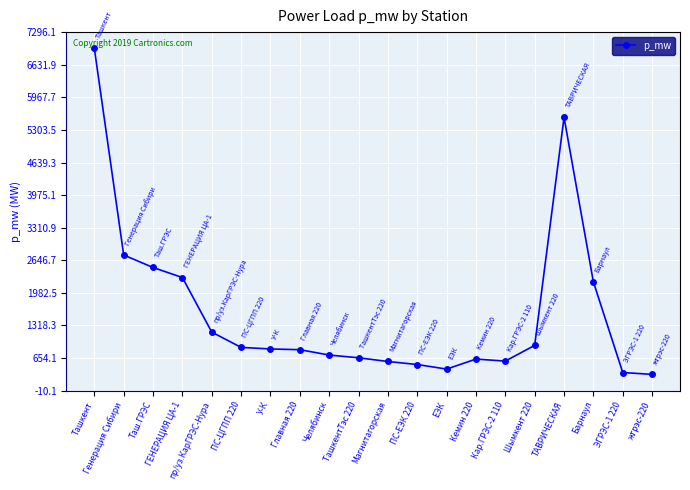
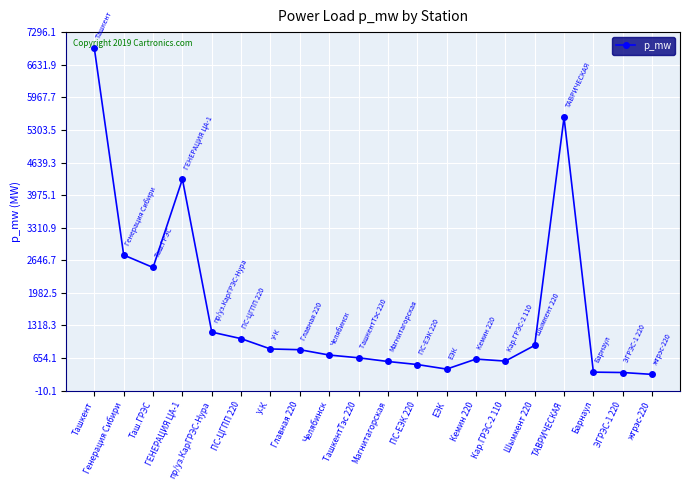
  {
    "Генерация Сибири": 2800,
    "Таш.ГРЭС": 2500,
-   "ГЕНЕРАЦИЯ ЦА-1": 2300,
+   "ГЕНЕРАЦИЯ ЦА-1": 4300,
    "пр/уз.КарГРЭС-Нура": 1200,
-   "ПС-ЦГПП 220": 900,
+   "ПС-ЦГПП 220": 1100,
    "У-К": 800,
    "Челябинск": 700,
    "Магнитагорская": 600,
    "ЕЭК": 400,
    "Кар.ГРЭС-2 110": 600,
    "ТАВРИЧЕСКАЯ": 5600,
-   "Барнаул": 2200,
+   "Барнаул": 400,
    "жгрэс-220": 300
  }
